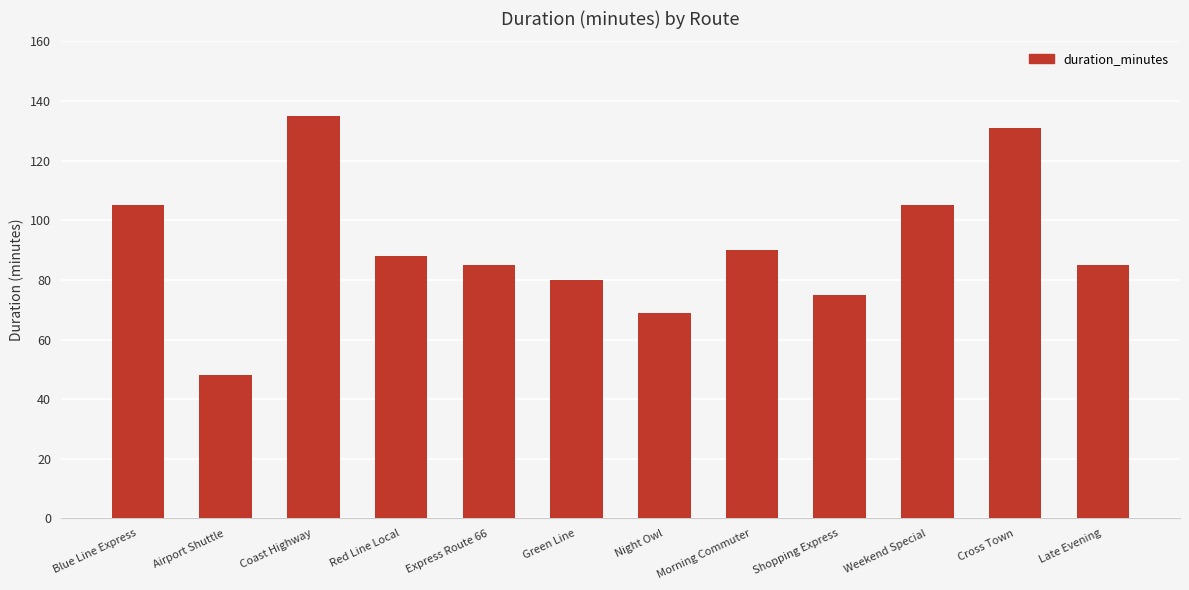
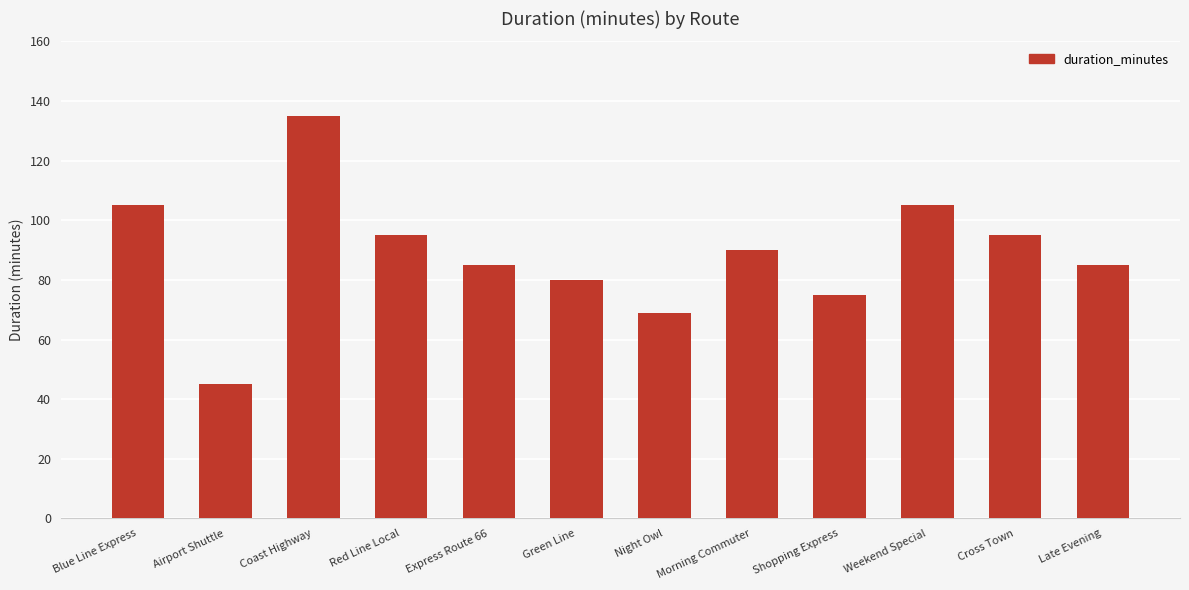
  {
    "Blue Line Express": 105,
-   "Airport Shuttle": 48,
+   "Airport Shuttle": 45,
    "Coast Highway": 135,
-   "Red Line Local": 88,
+   "Red Line Local": 95,
    "Express Route 66": 85,
    "Green Line": 80,
    "Night Owl": 69,
    "Morning Commuter": 90,
    "Shopping Express": 75,
    "Weekend Special": 105,
-   "Cross Town": 131,
+   "Cross Town": 95,
    "Late Evening": 85
  }
